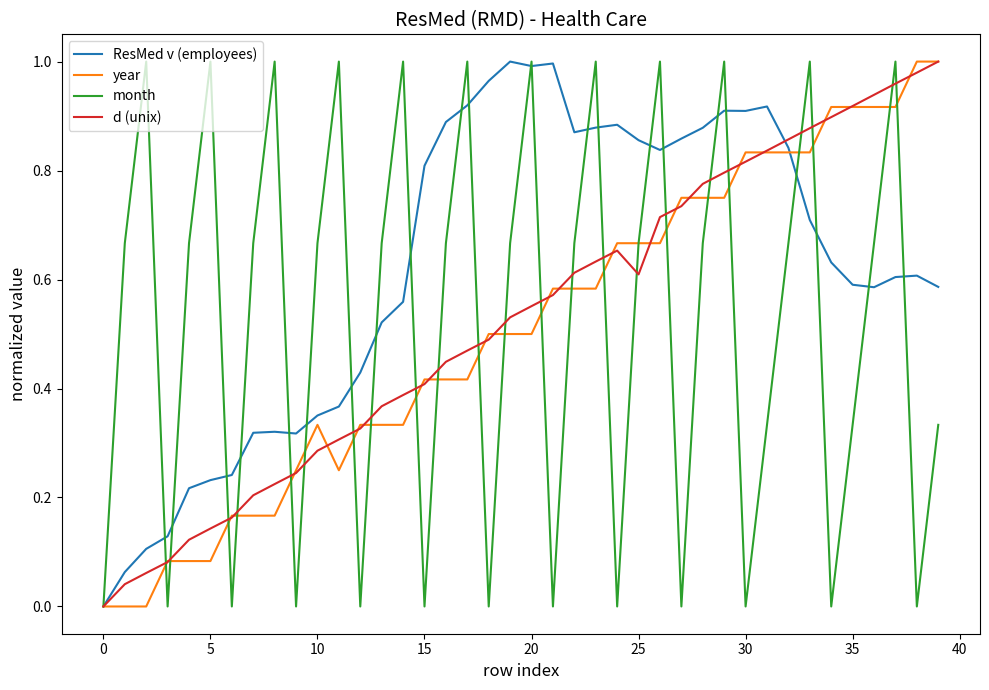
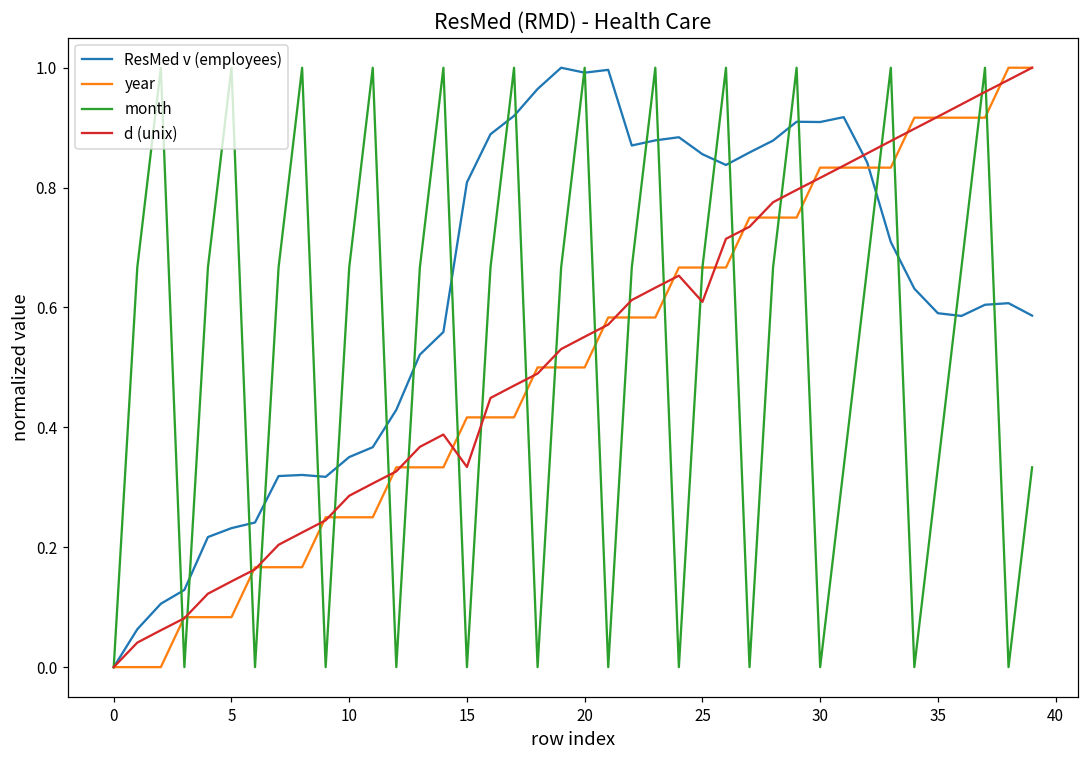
  {
    "ResMed v (employees)": {
      "5": 0.23,
      "10": 0.35,
      "15": 0.81,
      "20": 0.99,
      "25": 0.86,
      "30": 0.91,
      "35": 0.59
    },
    "year": {
      "5": 0.08,
-     "10": 0.33,
+     "10": 0.25,
      "15": 0.42,
      "20": 0.50,
      "30": 0.83
    },
    "month": {
      "10": 0.67,
      "15": 0.00,
      "20": 1.00,
      "30": 0.00,
      "35": 0.33
    },
    "d (unix)": {
      "5": 0.14,
      "10": 0.29,
-     "15": 0.41,
+     "15": 0.33,
      "20": 0.55,
      "25": 0.61,
      "30": 0.82
    }
  }
